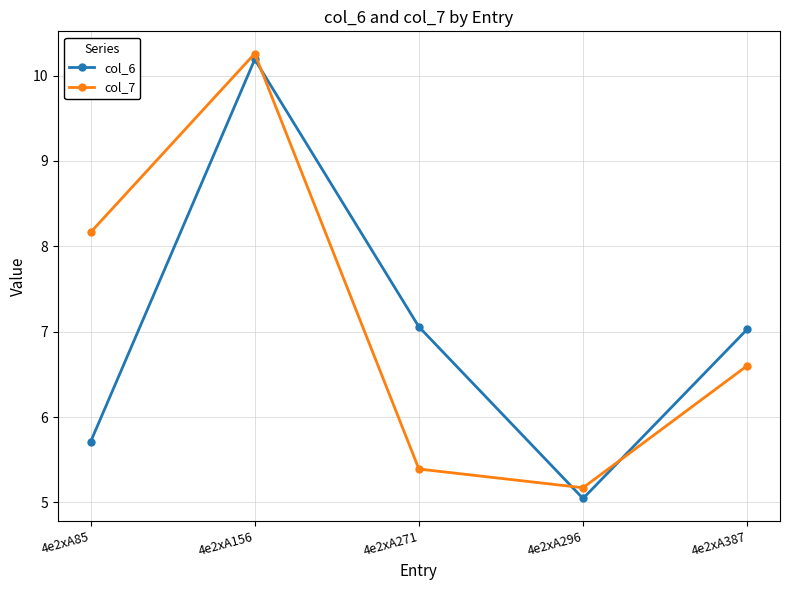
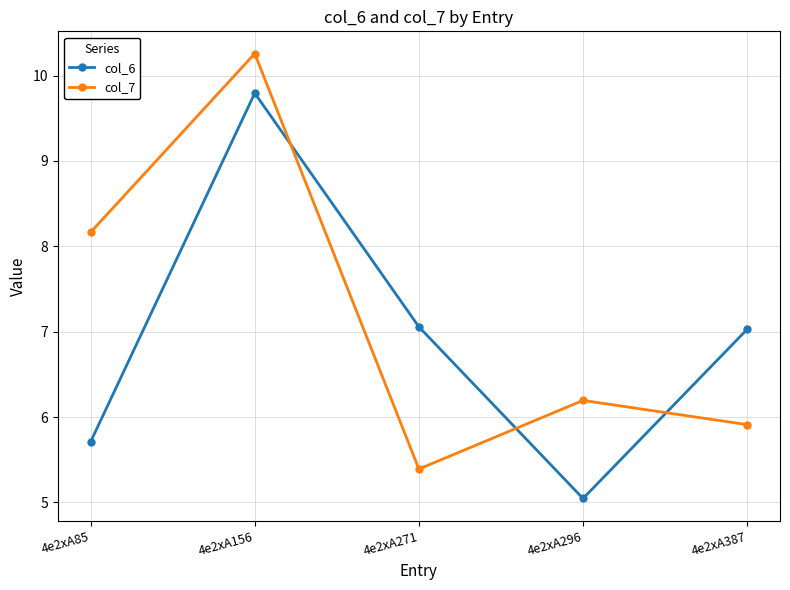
  {
    "col_6": {
      "4e2xA85": 5.7,
-     "4e2xA156": 10.2,
+     "4e2xA156": 9.8,
      "4e2xA271": 7.1,
      "4e2xA296": 5.0,
      "4e2xA387": 7.0
    },
    "col_7": {
      "4e2xA85": 8.2,
      "4e2xA156": 10.3,
      "4e2xA271": 5.4,
-     "4e2xA296": 5.2,
-     "4e2xA387": 6.6
+     "4e2xA296": 6.2,
+     "4e2xA387": 5.9
    }
  }
